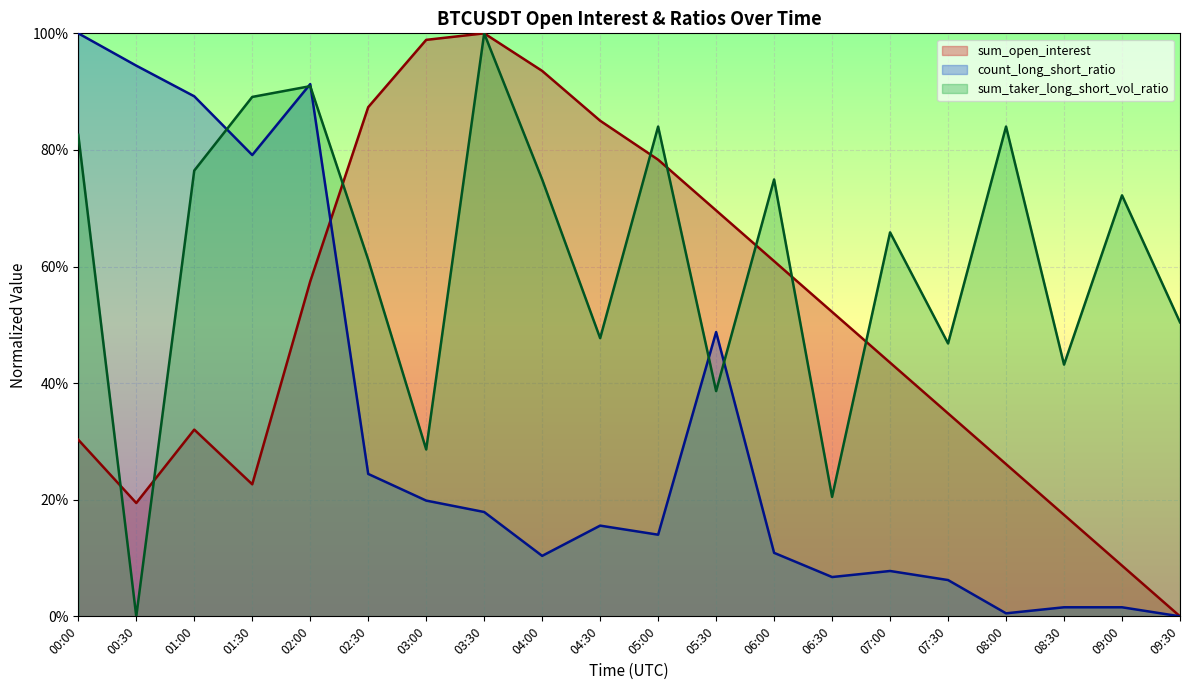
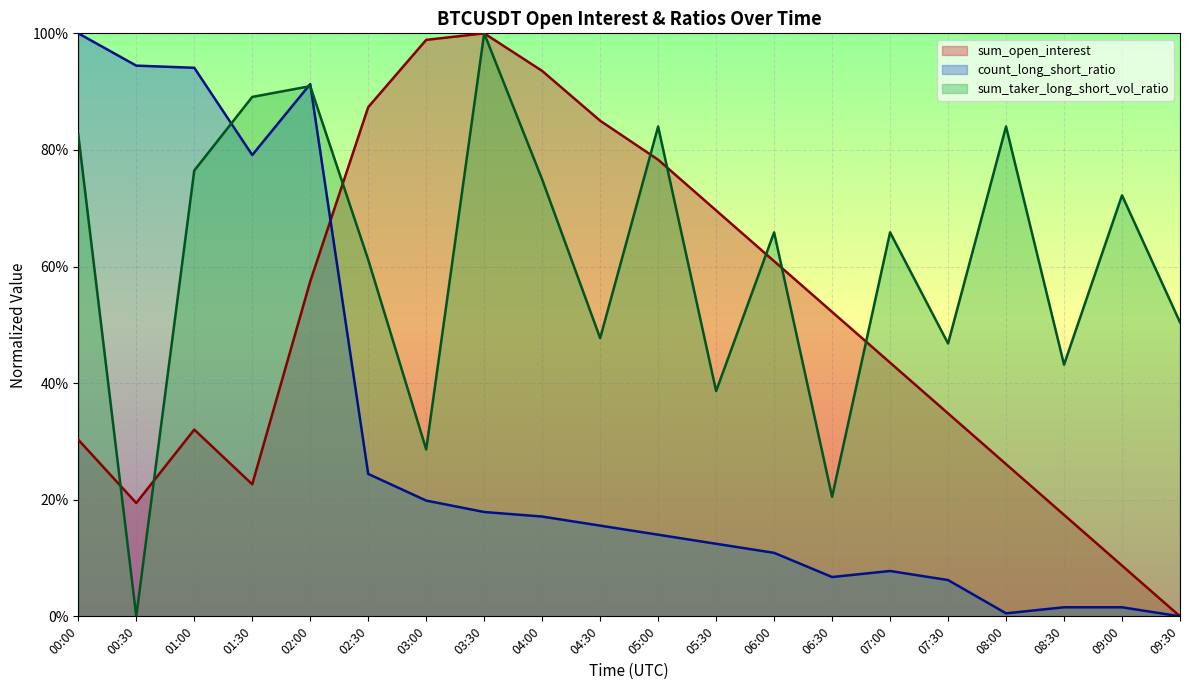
  {
    "sum_open_interest": {
      "00:00": "30%",
      "00:30": "19%",
      "01:00": "32%",
      "01:30": "23%",
      "02:00": "57%",
      "02:30": "87%",
      "03:00": "99%",
      "04:00": "94%",
      "04:30": "85%",
      "05:00": "78%",
      "05:30": "70%",
      "06:00": "61%",
      "06:30": "52%",
      "07:00": "44%",
      "07:30": "35%",
      "08:00": "26%",
      "08:30": "17%",
      "09:00": "9%"
    },
    "count_long_short_ratio": {
      "00:00": "100%",
      "00:30": "94%",
-     "01:00": "89%",
+     "01:00": "94%",
      "01:30": "79%",
      "02:30": "24%",
      "03:00": "20%",
      "03:30": "18%",
-     "04:00": "10%",
+     "04:00": "17%",
      "04:30": "16%",
      "05:00": "14%",
-     "05:30": "49%",
+     "05:30": "12%",
      "06:00": "11%",
      "06:30": "7%",
      "07:00": "8%",
      "07:30": "6%",
      "08:00": "1%",
      "08:30": "2%",
      "09:00": "2%"
    },
    "sum_taker_long_short_vol_ratio": {
      "00:00": "83%",
      "00:30": "0%",
      "01:00": "76%",
      "01:30": "89%",
      "02:30": "61%",
      "03:00": "29%",
      "04:00": "75%",
      "04:30": "48%",
      "05:00": "84%",
      "05:30": "39%",
-     "06:00": "75%",
+     "06:00": "66%",
      "06:30": "20%",
      "07:00": "66%",
      "07:30": "47%",
      "08:00": "84%",
      "08:30": "43%",
      "09:00": "72%",
      "09:30": "50%"
    }
  }
